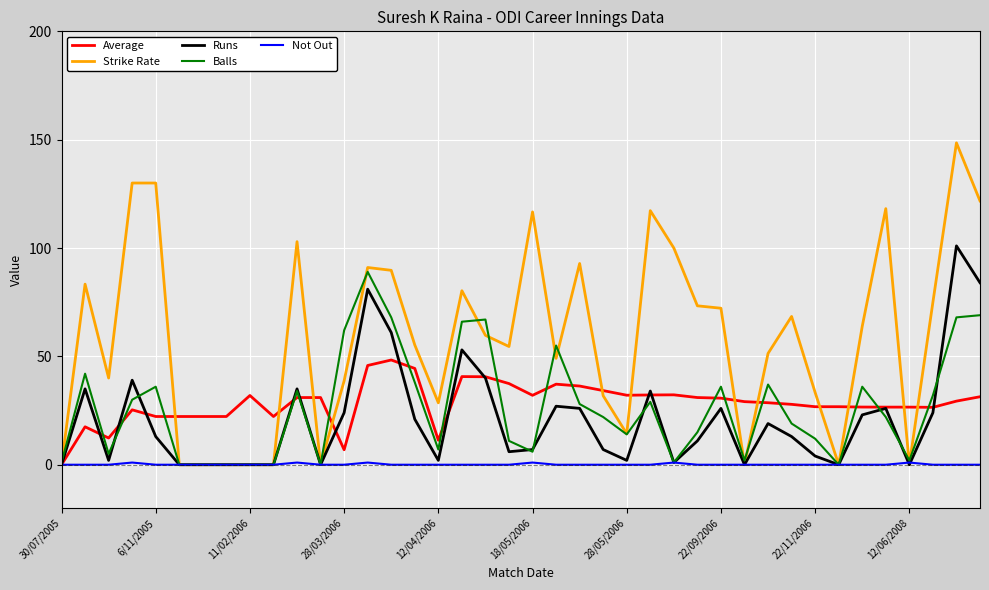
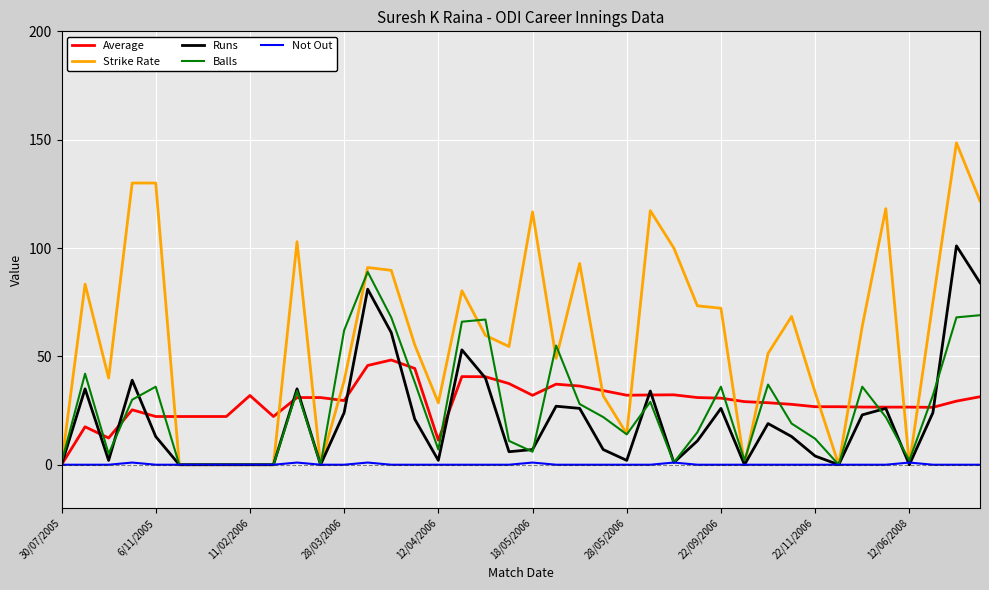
  {
    "Average": {
      "6/11/2005": 22,
      "11/02/2006": 32,
-     "28/03/2006": 7,
+     "28/03/2006": 30,
      "12/04/2006": 11,
      "18/05/2006": 32,
      "28/05/2006": 32,
      "22/09/2006": 31,
      "22/11/2006": 27,
      "12/06/2008": 27
    },
    "Strike Rate": {
      "6/11/2005": 130,
      "28/03/2006": 39,
      "12/04/2006": 29,
      "18/05/2006": 117,
      "22/09/2006": 72,
      "22/11/2006": 33
    },
    "Runs": {
      "6/11/2005": 13,
      "28/03/2006": 24,
      "12/04/2006": 2,
      "28/05/2006": 2,
      "22/09/2006": 26,
      "22/11/2006": 4
    },
    "Balls": {
      "6/11/2005": 36,
      "28/03/2006": 62,
      "12/04/2006": 7,
      "22/09/2006": 36,
      "22/11/2006": 12
    },
    "Not Out": {
      "6/11/2005": 0,
      "28/03/2006": 0,
      "12/04/2006": 0,
      "18/05/2006": 1,
      "28/05/2006": 0,
      "22/09/2006": 0,
      "22/11/2006": 0
    }
  }
